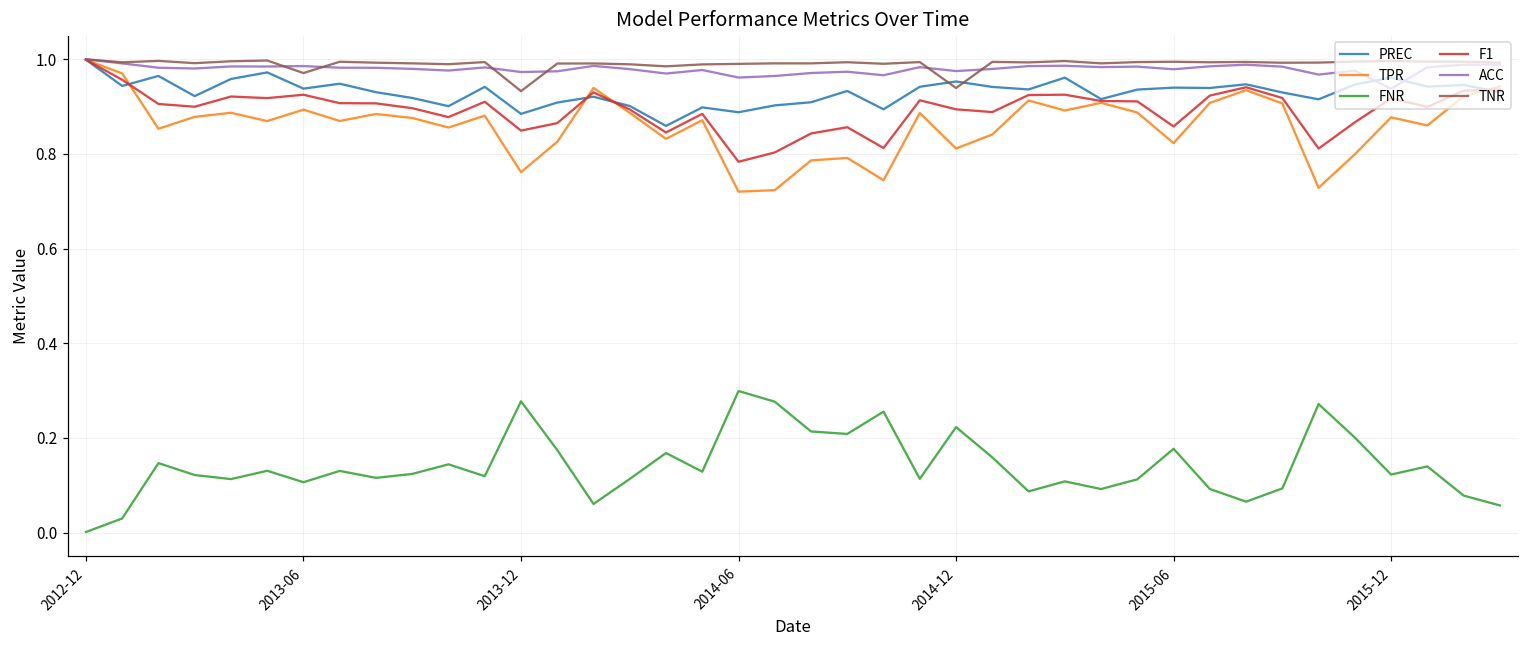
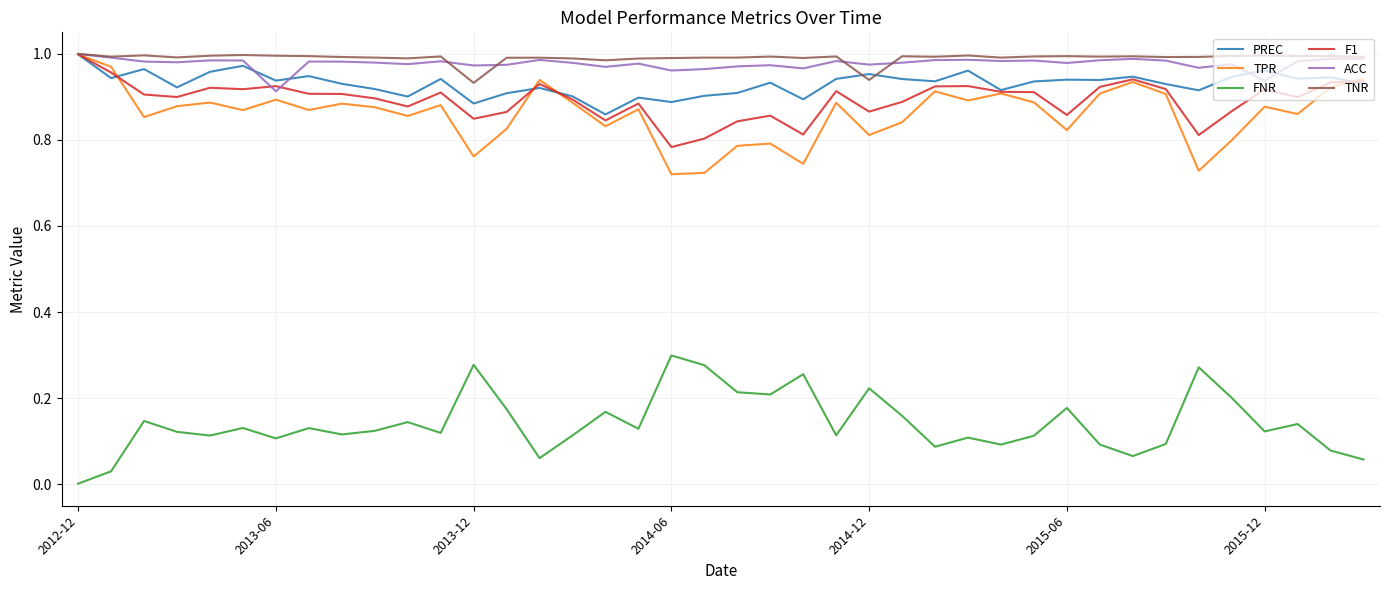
  {
    "PREC": {
      "2013-06": 0.94,
      "2013-12": 0.88,
      "2014-06": 0.89,
      "2014-12": 0.95,
      "2015-06": 0.94
    },
    "TPR": {
      "2013-06": 0.89,
      "2013-12": 0.76,
      "2014-06": 0.72,
      "2014-12": 0.81,
      "2015-06": 0.82,
      "2015-12": 0.88
    },
    "FNR": {
      "2012-12": 0.00,
      "2013-06": 0.11,
      "2013-12": 0.28,
      "2014-06": 0.30,
      "2014-12": 0.22,
      "2015-06": 0.18,
      "2015-12": 0.12
    },
    "F1": {
      "2013-06": 0.93,
      "2013-12": 0.85,
      "2014-06": 0.78,
-     "2014-12": 0.89,
+     "2014-12": 0.87,
      "2015-06": 0.86
    },
    "ACC": {
-     "2013-06": 0.99,
+     "2013-06": 0.91,
      "2013-12": 0.97,
      "2014-06": 0.96,
      "2014-12": 0.98,
      "2015-06": 0.98
    },
    "TNR": {
-     "2013-06": 0.97,
+     "2013-06": 1.00,
      "2013-12": 0.93,
      "2014-06": 0.99,
      "2014-12": 0.94,
      "2015-06": 0.99
    }
  }
